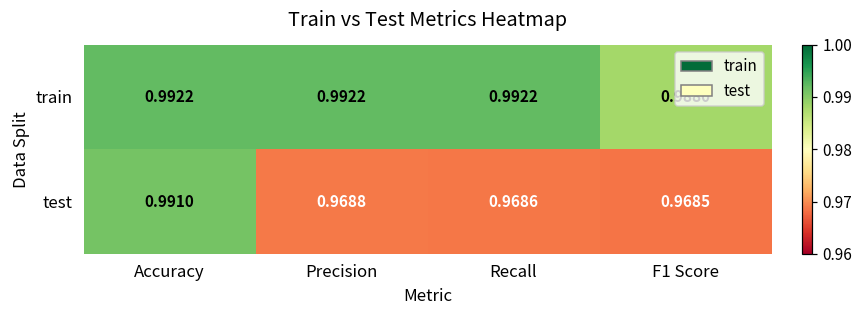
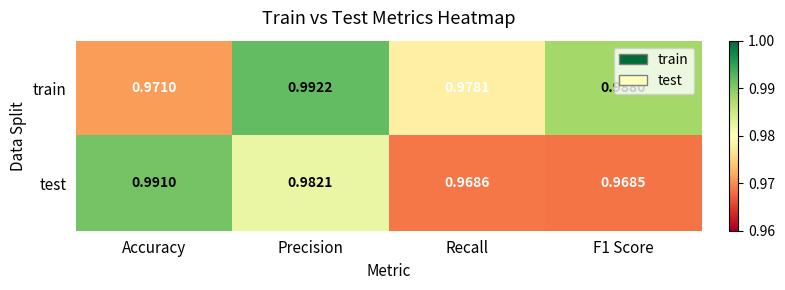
  {
    "train": {
-     "Accuracy": 0.9922,
+     "Accuracy": 0.9710,
      "Precision": 0.9922,
-     "Recall": 0.9922
+     "Recall": 0.9781
    },
    "test": {
      "Accuracy": 0.9910,
-     "Precision": 0.9688,
+     "Precision": 0.9821,
      "Recall": 0.9686,
      "F1 Score": 0.9685
    }
  }
